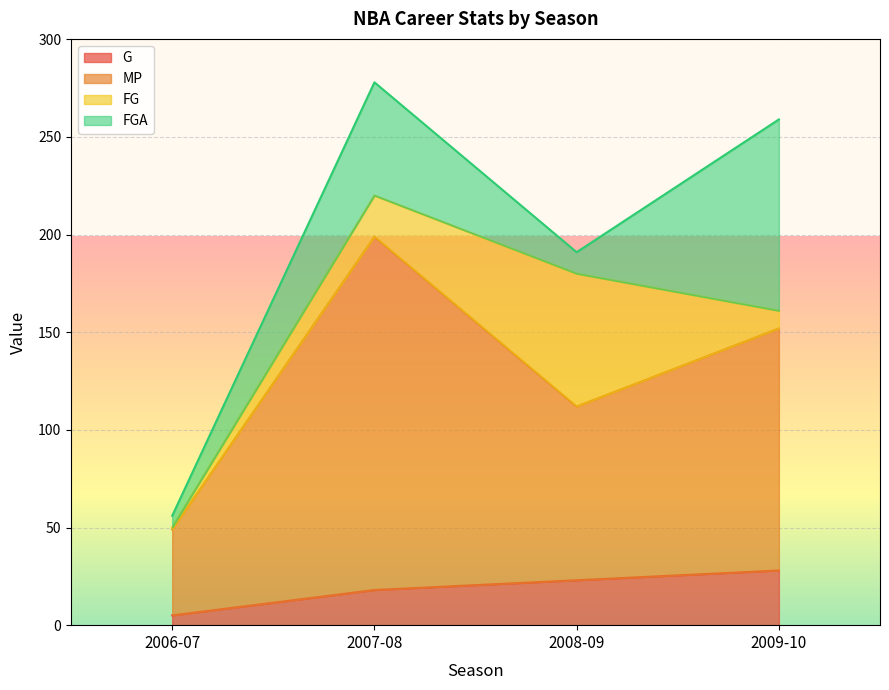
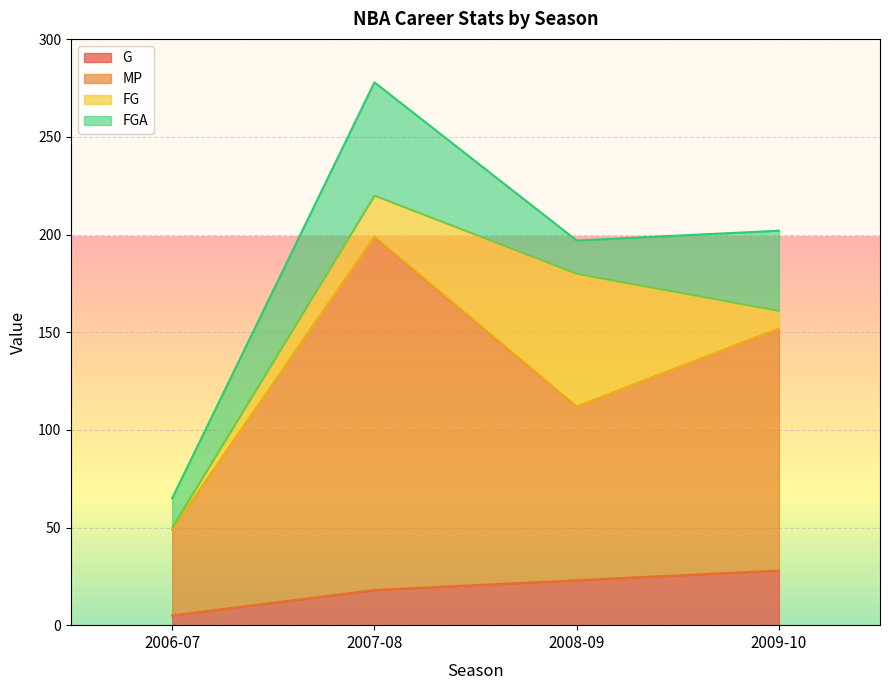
  {
    "FG": {
      "2007-08": 21,
      "2008-09": 68,
      "2009-10": 9
    },
    "FGA": {
-     "2006-07": 6,
+     "2006-07": 15,
      "2007-08": 58,
-     "2008-09": 11,
-     "2009-10": 98
+     "2008-09": 17,
+     "2009-10": 41
    }
  }
